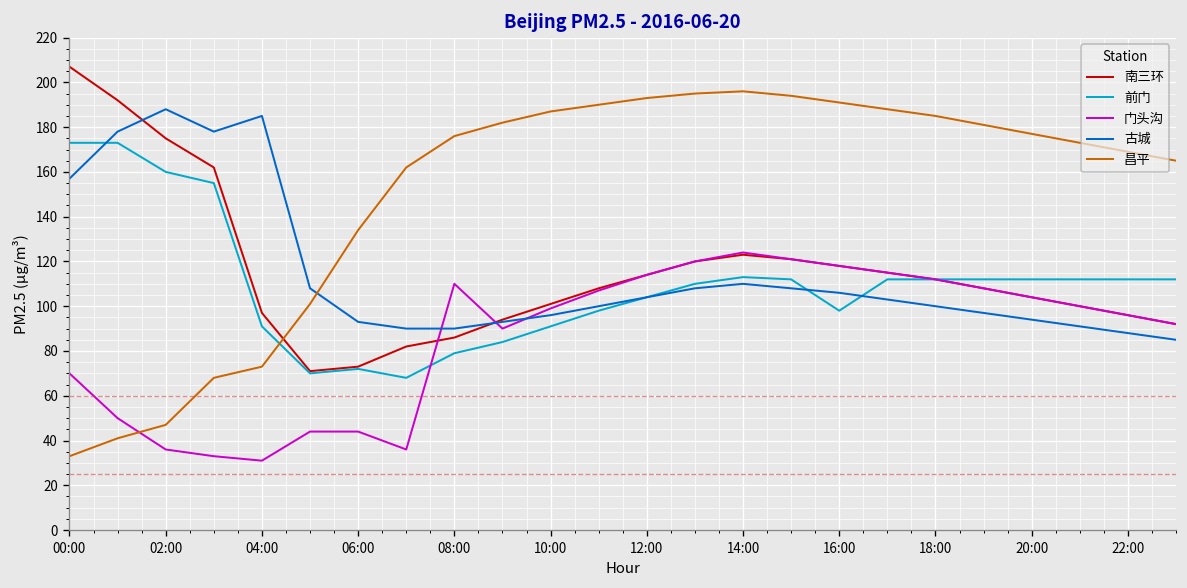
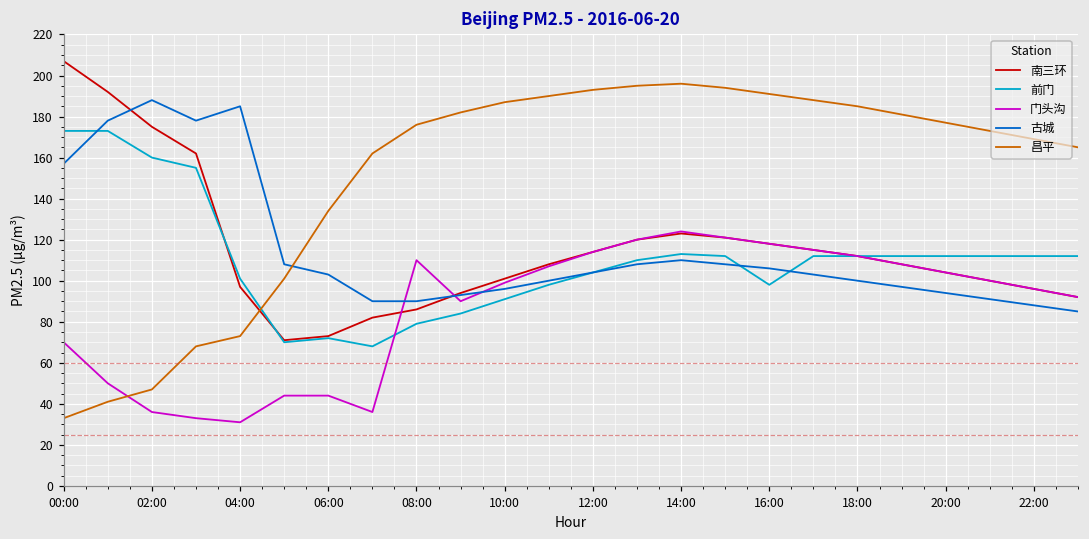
  {
    "南三环": {
      "00:00": 207,
      "02:00": 175,
      "04:00": 97,
      "08:00": 86,
      "10:00": 101
    },
    "前门": {
      "00:00": 173,
      "02:00": 160,
-     "04:00": 91,
+     "04:00": 101,
      "08:00": 79,
      "10:00": 91,
      "14:00": 113,
      "16:00": 98,
      "20:00": 112,
      "22:00": 112
    },
    "门头沟": {
      "00:00": 70,
      "02:00": 36,
      "04:00": 31,
      "06:00": 44,
      "08:00": 110,
      "10:00": 99
    },
    "古城": {
      "00:00": 157,
      "02:00": 188,
      "04:00": 185,
-     "06:00": 93,
+     "06:00": 103,
      "08:00": 90,
      "10:00": 96,
      "14:00": 110,
      "16:00": 106,
      "18:00": 100,
      "20:00": 94,
      "22:00": 88
    },
    "昌平": {
      "00:00": 33,
      "02:00": 47,
      "04:00": 73,
      "06:00": 134,
      "08:00": 176,
      "10:00": 187,
      "12:00": 193,
      "14:00": 196,
      "16:00": 191,
      "18:00": 185,
      "20:00": 177
    }
  }
